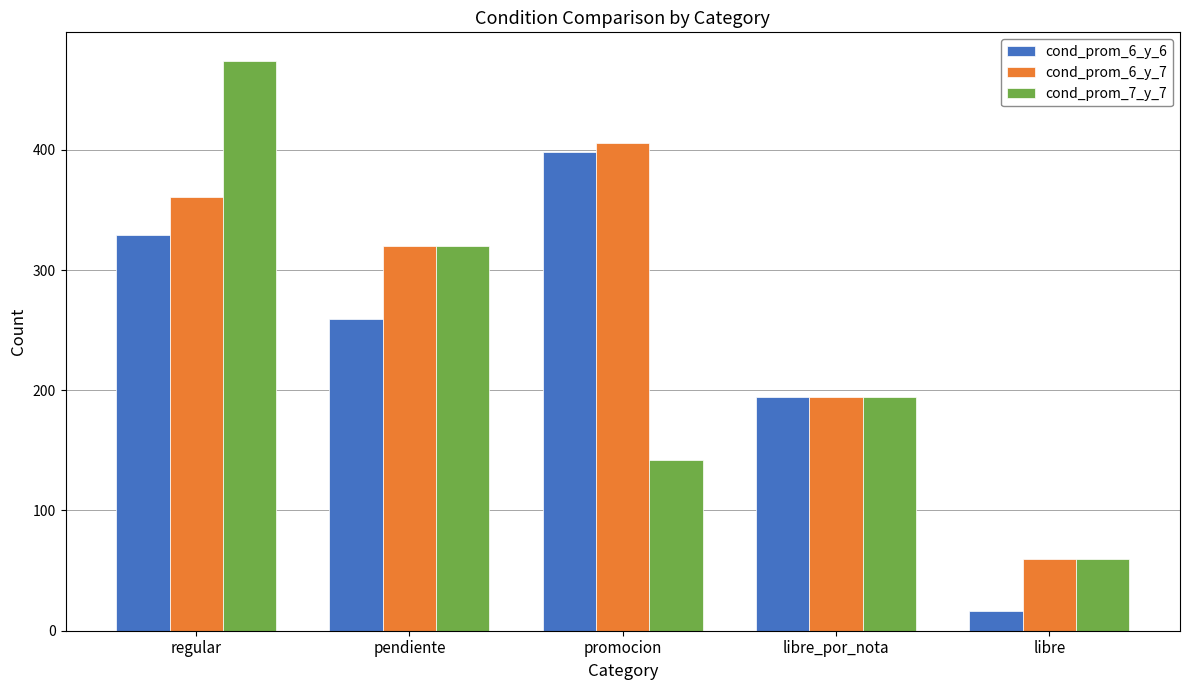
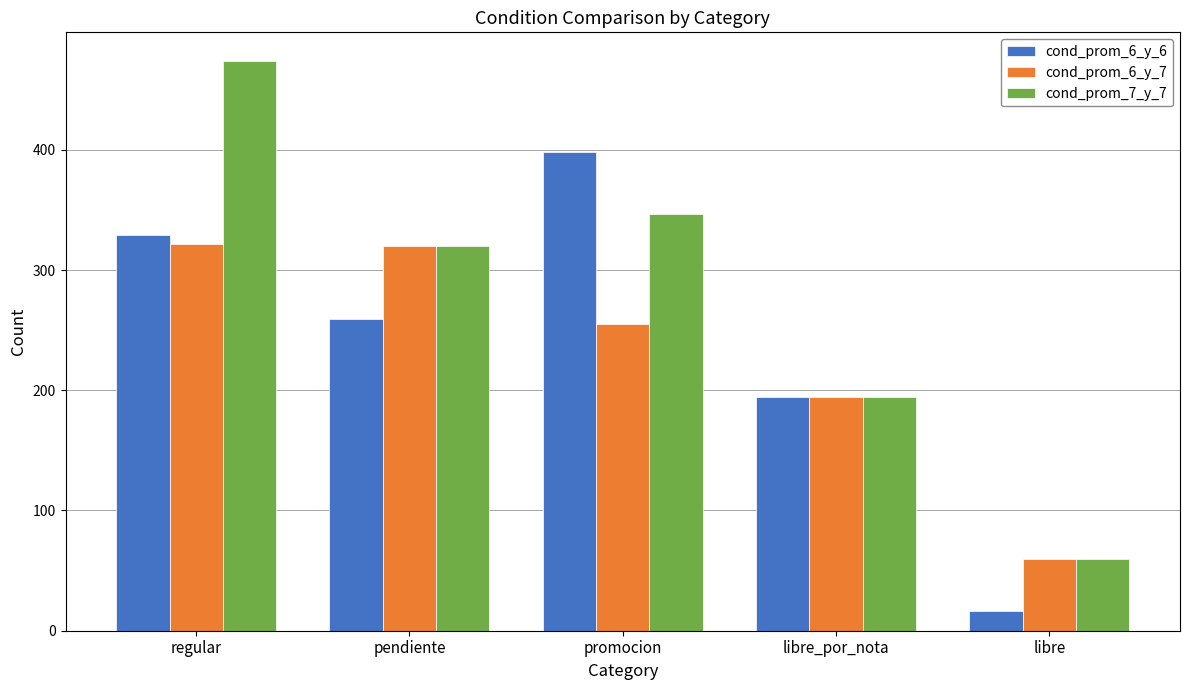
  {
    "cond_prom_6_y_6": {
      "regular": 329,
      "pendiente": 259,
      "promocion": 398,
      "libre_por_nota": 194,
      "libre": 16
    },
    "cond_prom_6_y_7": {
-     "regular": 361,
+     "regular": 322,
      "pendiente": 320,
-     "promocion": 406,
+     "promocion": 255,
      "libre_por_nota": 194,
      "libre": 60
    },
    "cond_prom_7_y_7": {
      "regular": 474,
      "pendiente": 320,
-     "promocion": 142,
+     "promocion": 347,
      "libre_por_nota": 194,
      "libre": 60
    }
  }
